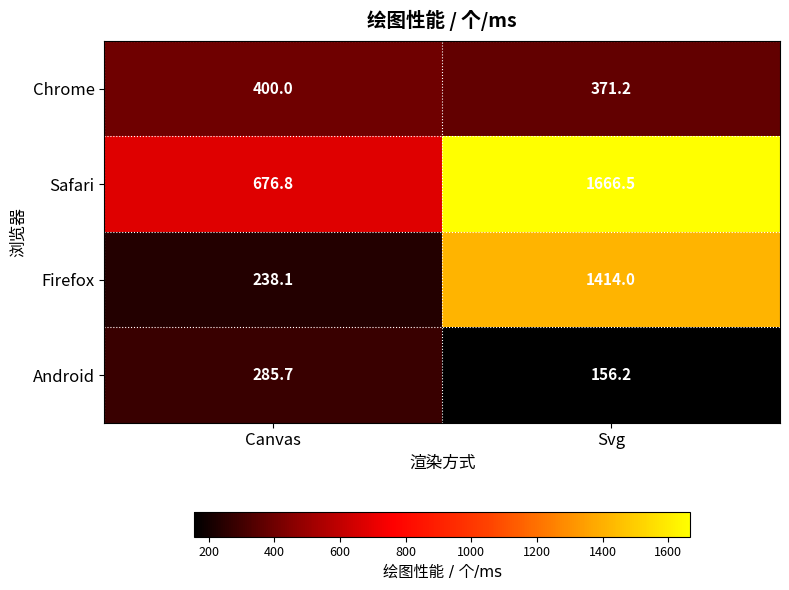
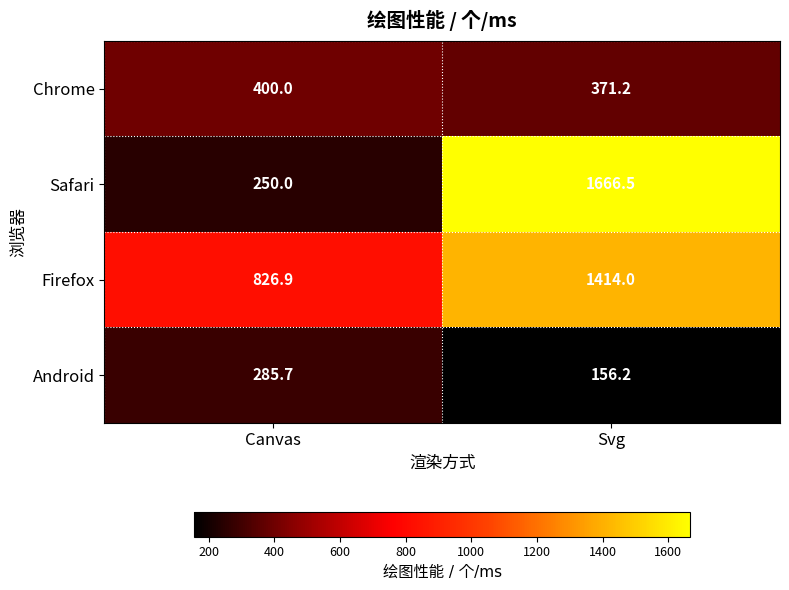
  {
    "Chrome": {
      "Canvas": 400.0,
      "Svg": 371.2
    },
    "Safari": {
-     "Canvas": 676.8,
+     "Canvas": 250.0,
      "Svg": 1666.5
    },
    "Firefox": {
-     "Canvas": 238.1,
+     "Canvas": 826.9,
      "Svg": 1414.0
    },
    "Android": {
      "Canvas": 285.7,
      "Svg": 156.2
    }
  }
